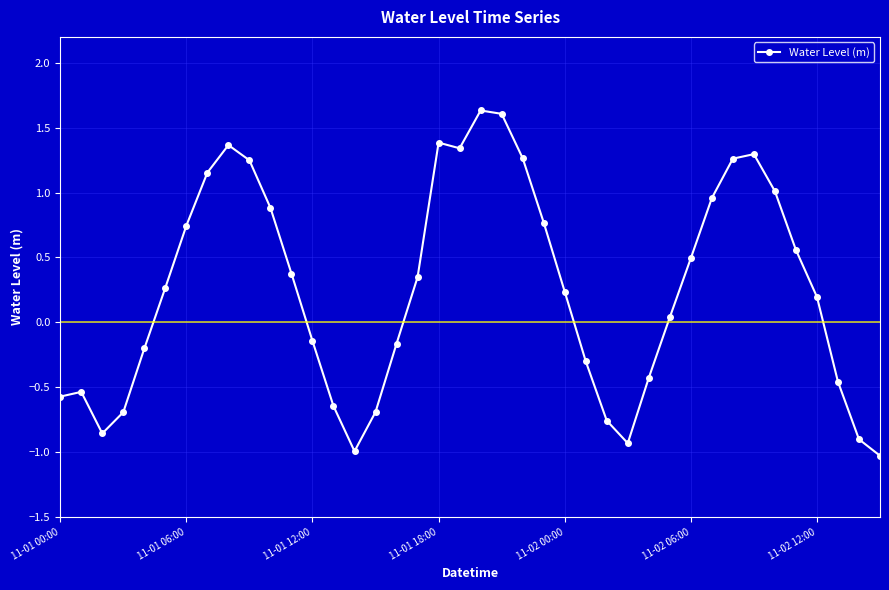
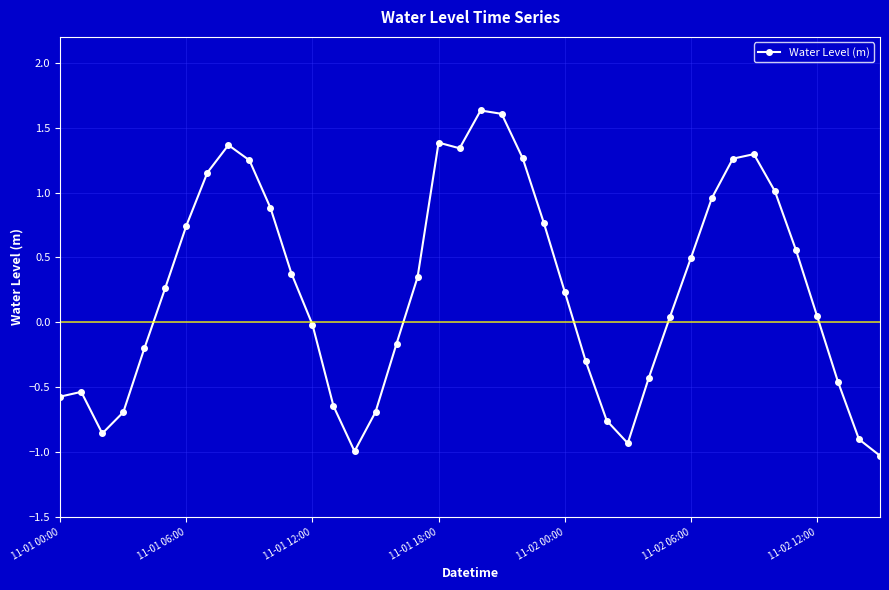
  {
    "11-01 00:00": -0.57,
    "11-01 06:00": 0.75,
-   "11-01 12:00": -0.14,
+   "11-01 12:00": -0.02,
    "11-01 18:00": 1.39,
    "11-02 00:00": 0.24,
    "11-02 06:00": 0.49,
-   "11-02 12:00": 0.20
+   "11-02 12:00": 0.05
  }
